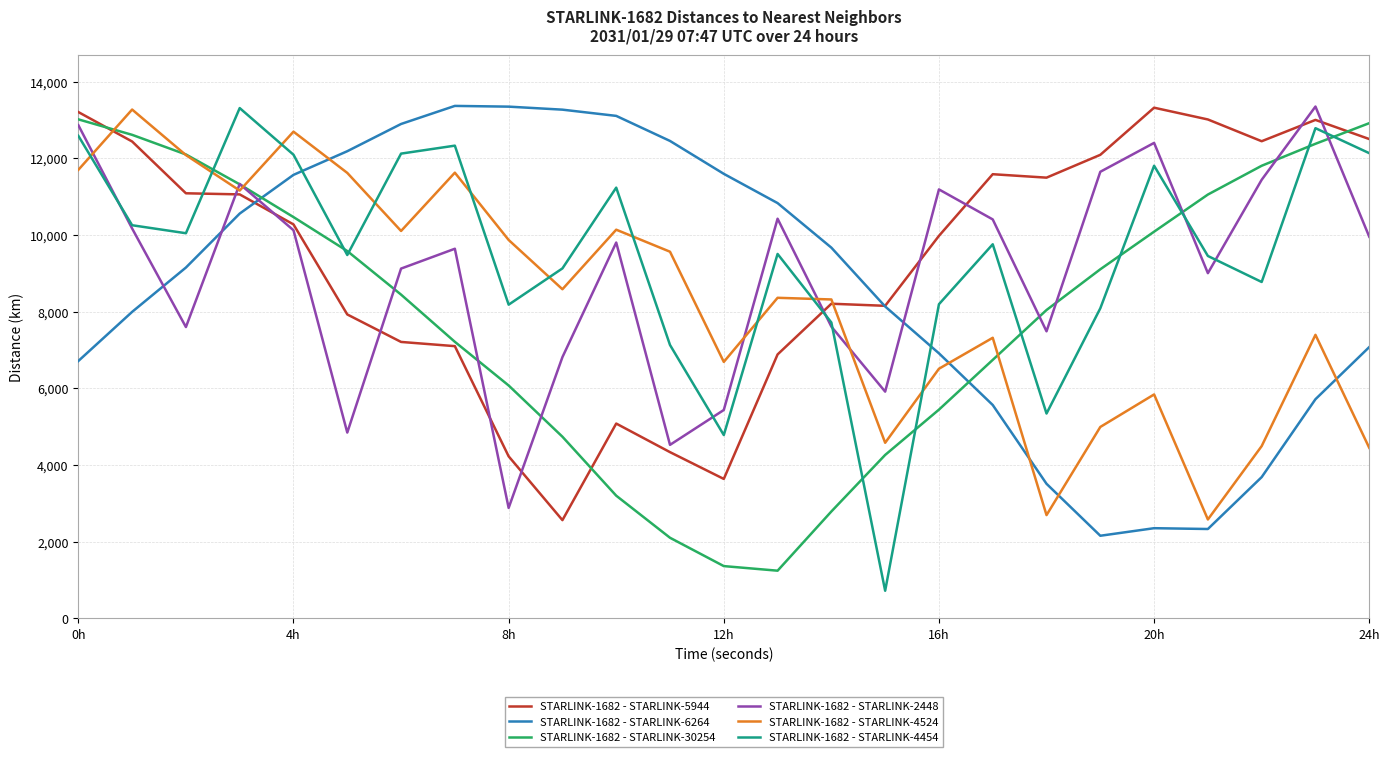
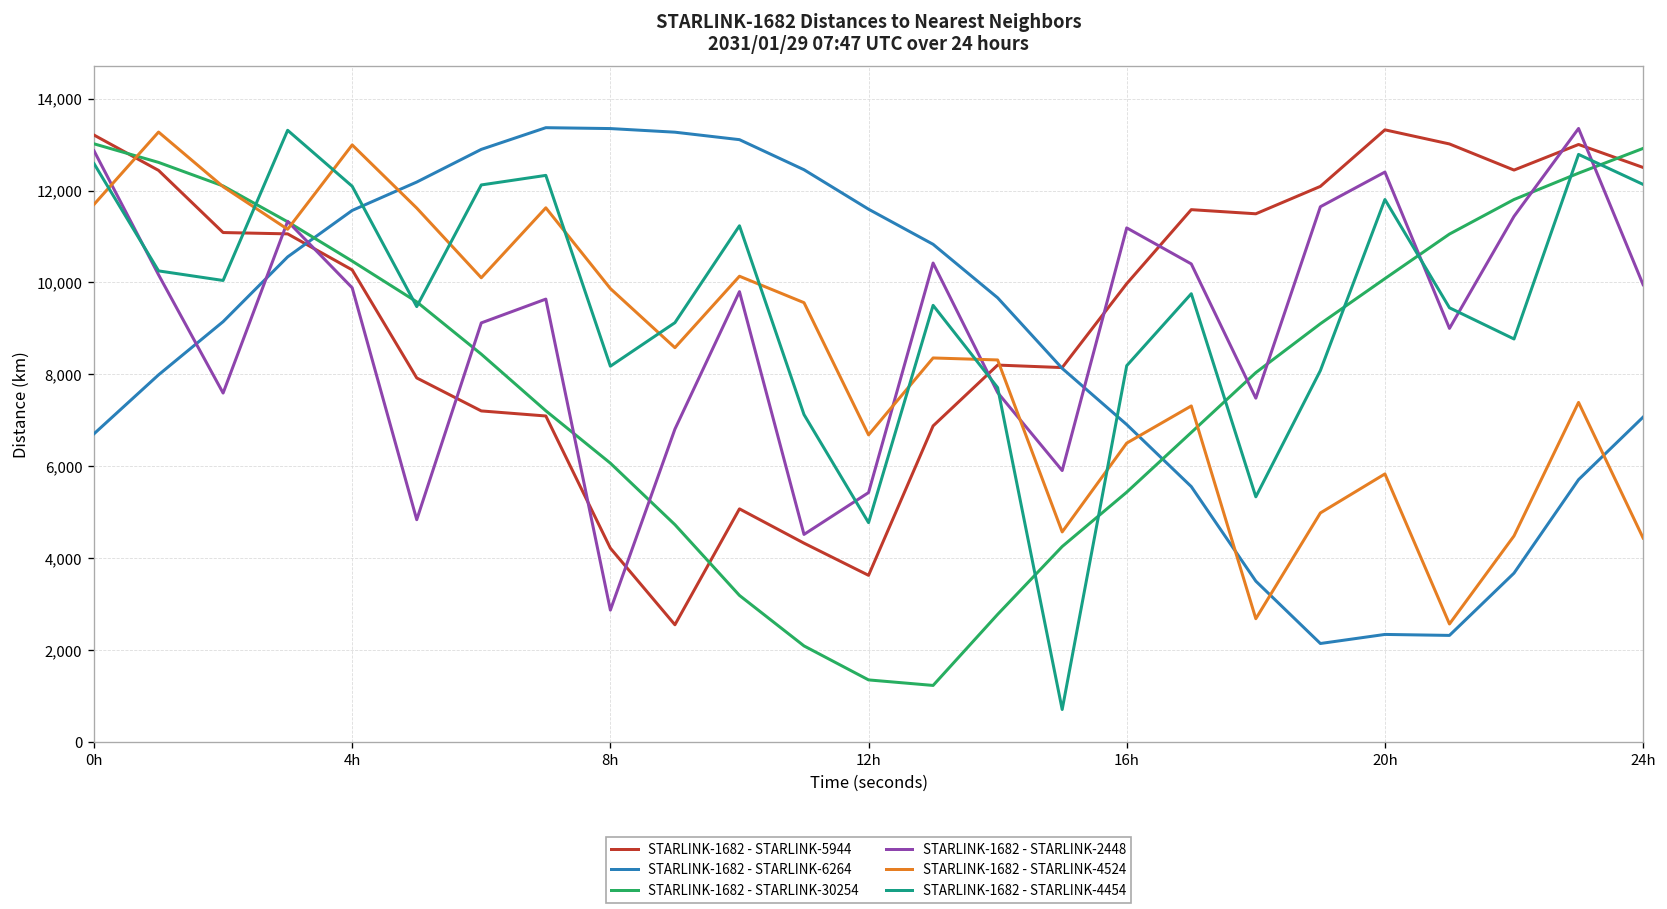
  {
    "STARLINK-1682 - STARLINK-5944": {
      "0h": "13,200",
      "4h": "10,300",
      "8h": "4,200",
      "12h": "3,600",
      "16h": "10,000",
      "20h": "13,300",
      "24h": "12,500"
    },
    "STARLINK-1682 - STARLINK-6264": {
      "0h": "6,700",
      "4h": "11,600",
      "8h": "13,300",
      "12h": "11,600",
      "16h": "6,900",
      "20h": "2,300",
      "24h": "7,100"
    },
    "STARLINK-1682 - STARLINK-2448": {
      "0h": "12,900",
-     "4h": "10,100",
+     "4h": "9,900",
      "8h": "2,900",
      "12h": "5,400",
      "16h": "11,200",
      "20h": "12,400",
      "24h": "10,000"
    },
    "STARLINK-1682 - STARLINK-4524": {
      "0h": "11,700",
-     "4h": "12,700",
+     "4h": "13,000",
      "8h": "9,900",
      "12h": "6,700",
      "16h": "6,500",
      "20h": "5,800",
      "24h": "4,400"
    }
  }
